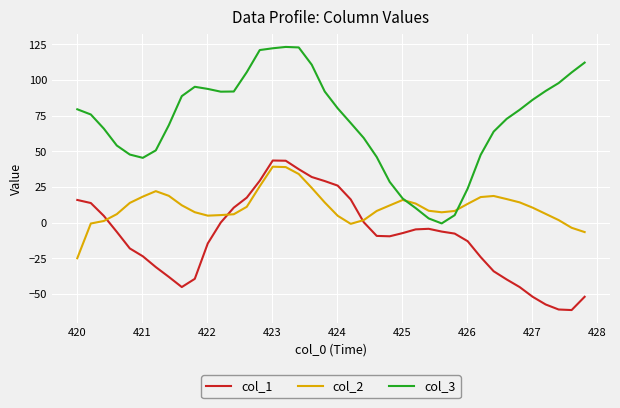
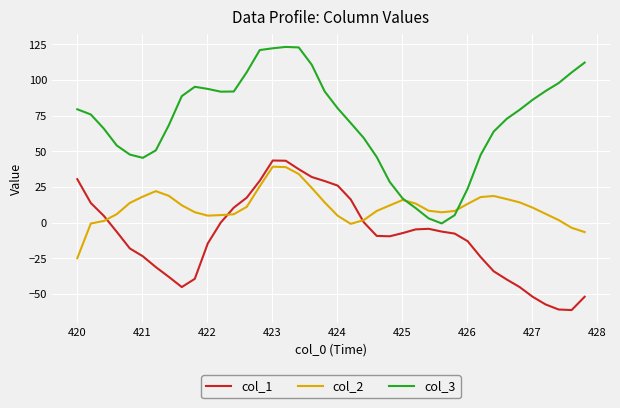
  {
    "col_1": {
-     "420": 16
+     "420": 31
    },
    "col_2": {
      "420": -25
    },
    "col_3": {
      "420": 79
    }
  }
